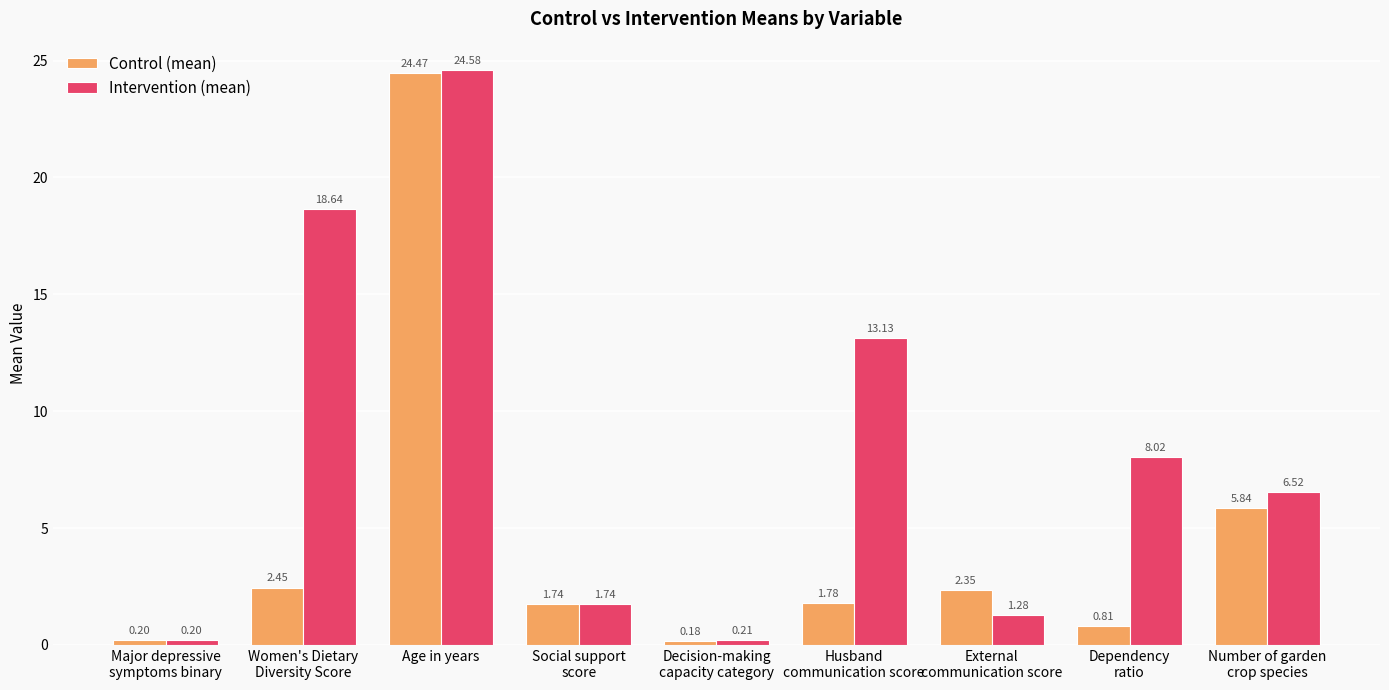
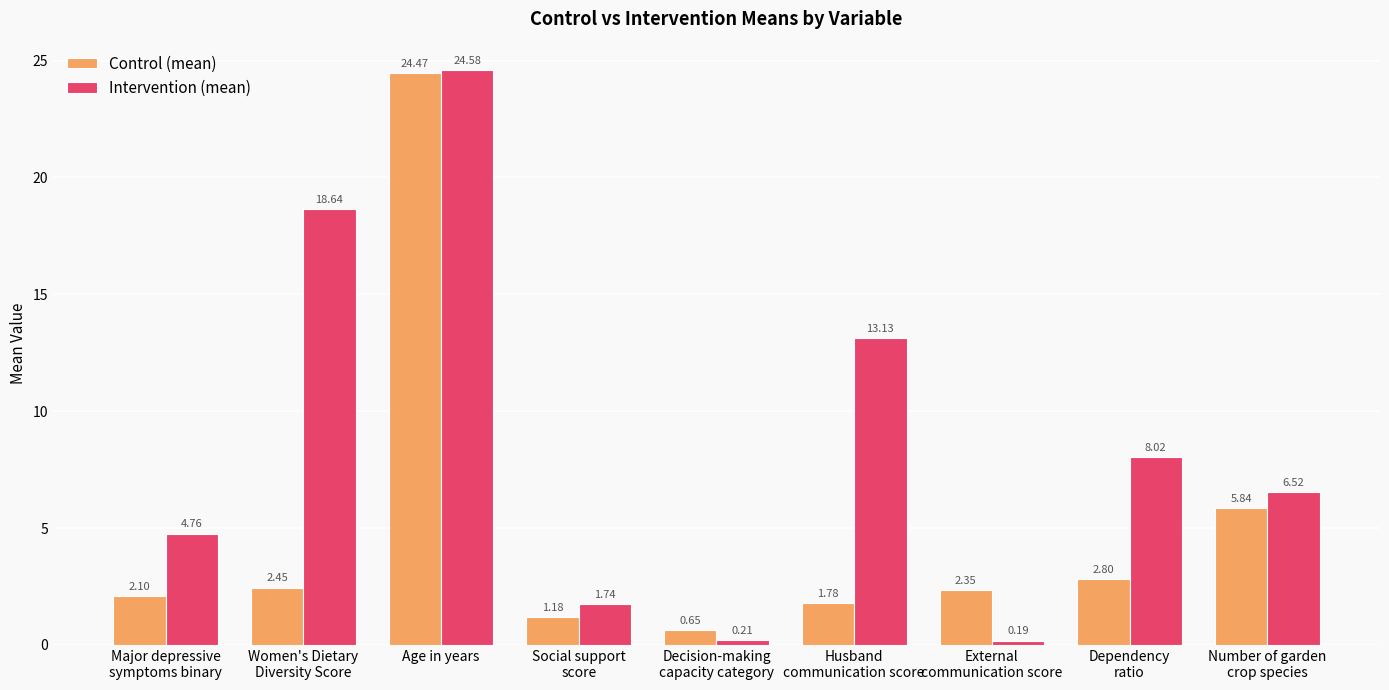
  {
    "Control (mean)": {
-     "Major depressive symptoms binary": 0.20,
+     "Major depressive symptoms binary": 2.10,
      "Women's Dietary Diversity Score": 2.45,
      "Age in years": 24.47,
-     "Social support score": 1.74,
-     "Decision-making capacity category": 0.18,
+     "Social support score": 1.18,
+     "Decision-making capacity category": 0.65,
      "Husband communication score": 1.78,
      "External communication score": 2.35,
-     "Dependency ratio": 0.81,
+     "Dependency ratio": 2.80,
      "Number of garden crop species": 5.84
    },
    "Intervention (mean)": {
-     "Major depressive symptoms binary": 0.20,
+     "Major depressive symptoms binary": 4.76,
      "Women's Dietary Diversity Score": 18.64,
      "Age in years": 24.58,
      "Social support score": 1.74,
      "Decision-making capacity category": 0.21,
      "Husband communication score": 13.13,
-     "External communication score": 1.28,
+     "External communication score": 0.19,
      "Dependency ratio": 8.02,
      "Number of garden crop species": 6.52
    }
  }
